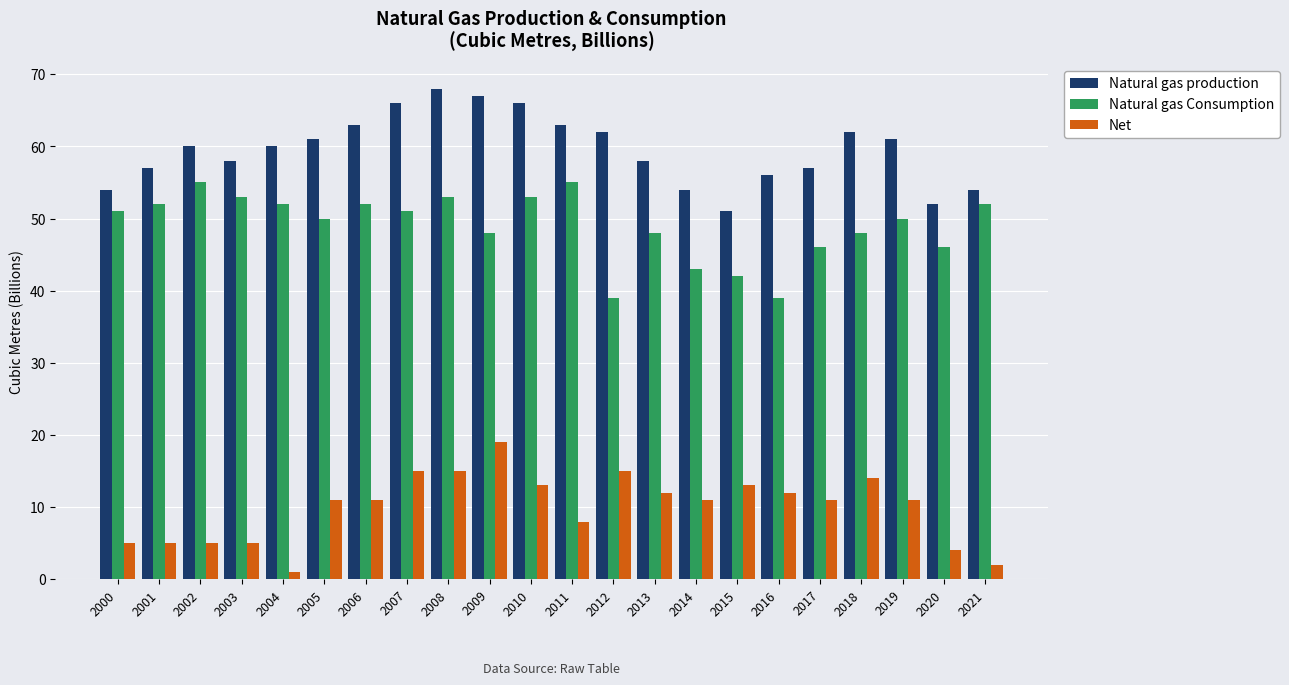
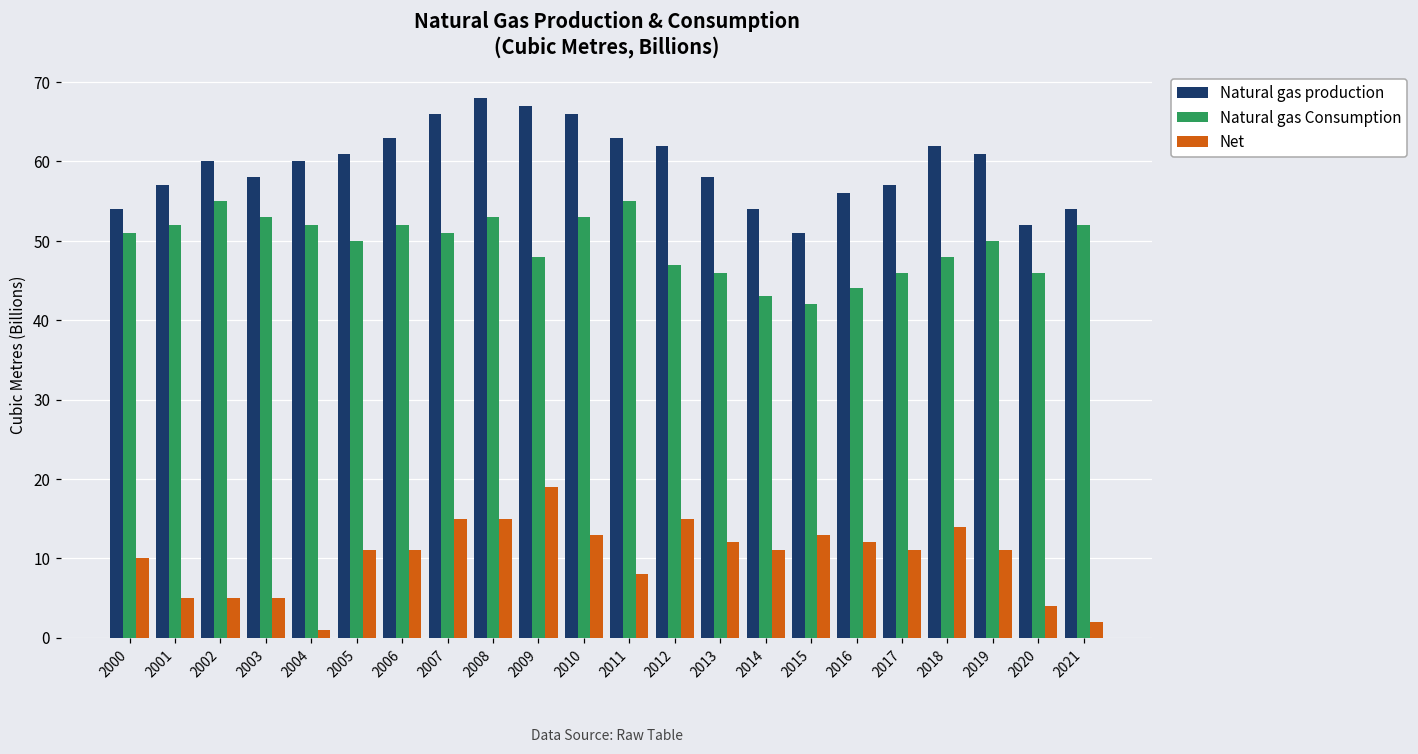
  {
    "Natural gas production": {
      "2000": 54,
      "2001": 57,
      "2002": 60,
      "2003": 58,
      "2004": 60,
      "2005": 61,
      "2006": 63,
      "2007": 66,
      "2008": 68,
      "2009": 67,
      "2010": 66,
      "2011": 63,
      "2012": 62,
      "2013": 58,
      "2014": 54,
      "2015": 51,
      "2016": 56,
      "2017": 57,
      "2018": 62,
      "2019": 61,
      "2020": 52,
      "2021": 54
    },
    "Natural gas Consumption": {
      "2000": 51,
      "2001": 52,
      "2002": 55,
      "2003": 53,
      "2004": 52,
      "2005": 50,
      "2006": 52,
      "2007": 51,
      "2008": 53,
      "2009": 48,
      "2010": 53,
      "2011": 55,
-     "2012": 39,
-     "2013": 48,
+     "2012": 47,
+     "2013": 46,
      "2014": 43,
      "2015": 42,
-     "2016": 39,
+     "2016": 44,
      "2017": 46,
      "2018": 48,
      "2019": 50,
      "2020": 46,
      "2021": 52
    },
    "Net": {
-     "2000": 5,
+     "2000": 10,
      "2001": 5,
      "2002": 5,
      "2003": 5,
      "2004": 1,
      "2005": 11,
      "2006": 11,
      "2007": 15,
      "2008": 15,
      "2009": 19,
      "2010": 13,
      "2011": 8,
      "2012": 15,
      "2013": 12,
      "2014": 11,
      "2015": 13,
      "2016": 12,
      "2017": 11,
      "2018": 14,
      "2019": 11,
      "2020": 4,
      "2021": 2
    }
  }
